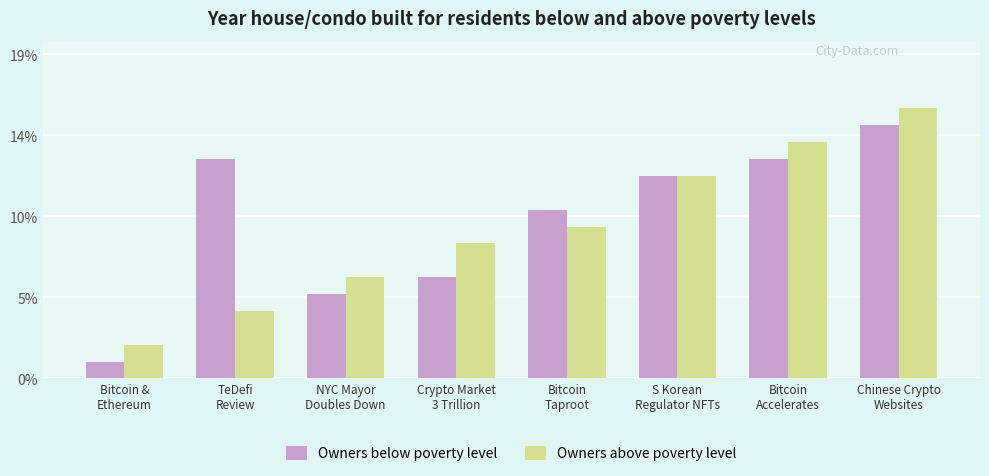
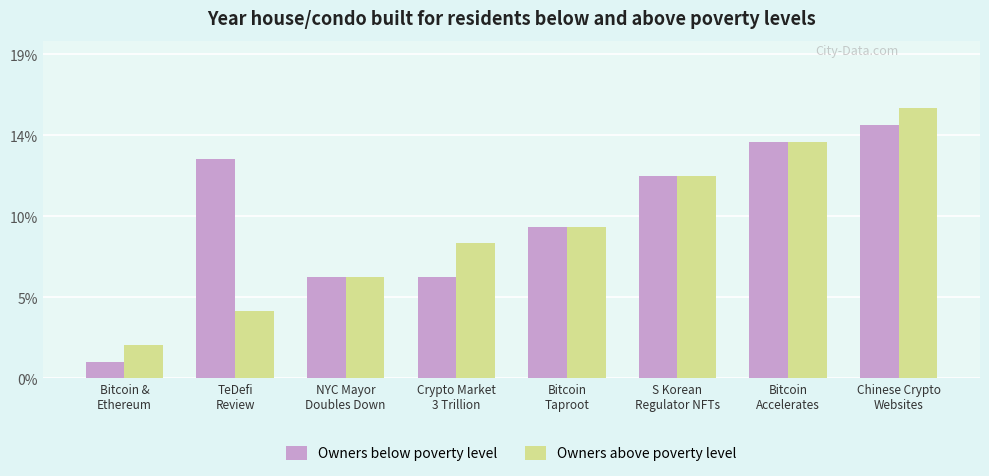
  {
    "Owners below poverty level": {
      "Bitcoin & Ethereum": "1%",
      "TeDefi Review": "13%",
-     "NYC Mayor Doubles Down": "5%",
+     "NYC Mayor Doubles Down": "6%",
      "Crypto Market 3 Trillion": "6%",
-     "Bitcoin Taproot": "10%",
+     "Bitcoin Taproot": "9%",
      "S Korean Regulator NFTs": "12%",
-     "Bitcoin Accelerates": "13%",
+     "Bitcoin Accelerates": "14%",
      "Chinese Crypto Websites": "15%"
    },
    "Owners above poverty level": {
      "Bitcoin & Ethereum": "2%",
      "TeDefi Review": "4%",
      "NYC Mayor Doubles Down": "6%",
      "Crypto Market 3 Trillion": "8%",
      "Bitcoin Taproot": "9%",
      "S Korean Regulator NFTs": "12%",
      "Bitcoin Accelerates": "14%",
      "Chinese Crypto Websites": "16%"
    }
  }
